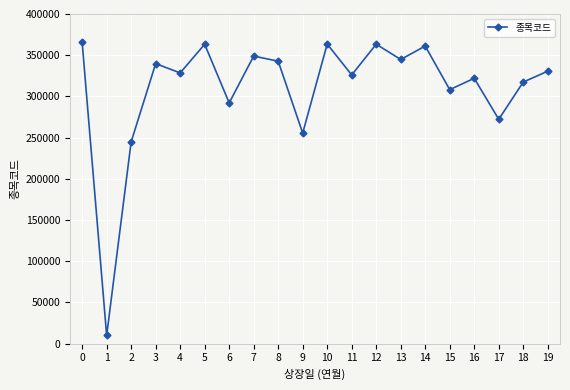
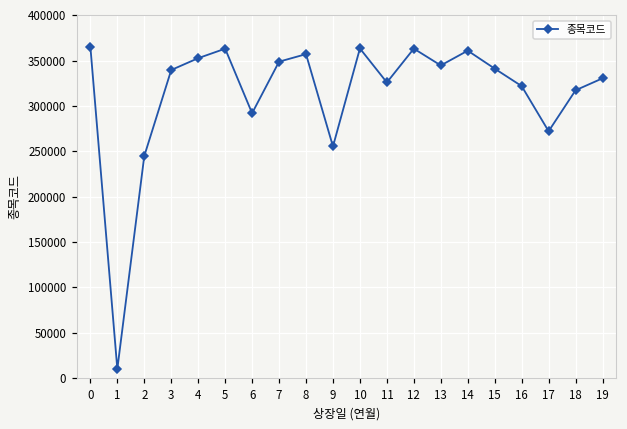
  {
    "0": 370000,
    "1": 10000,
    "2": 240000,
    "3": 340000,
-   "4": 330000,
+   "4": 350000,
    "5": 360000,
    "6": 290000,
    "7": 350000,
-   "8": 340000,
+   "8": 360000,
    "9": 260000,
    "10": 360000,
    "11": 330000,
    "12": 360000,
    "13": 340000,
    "14": 360000,
-   "15": 310000,
+   "15": 340000,
    "16": 320000,
    "17": 270000,
    "18": 320000,
    "19": 330000
  }
